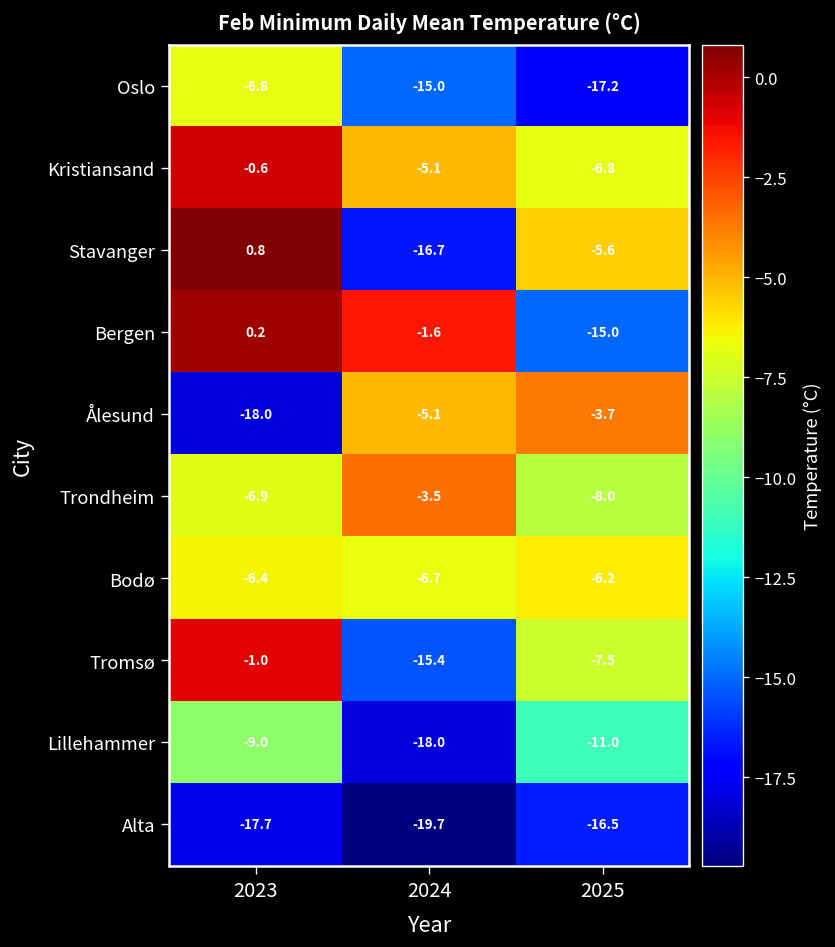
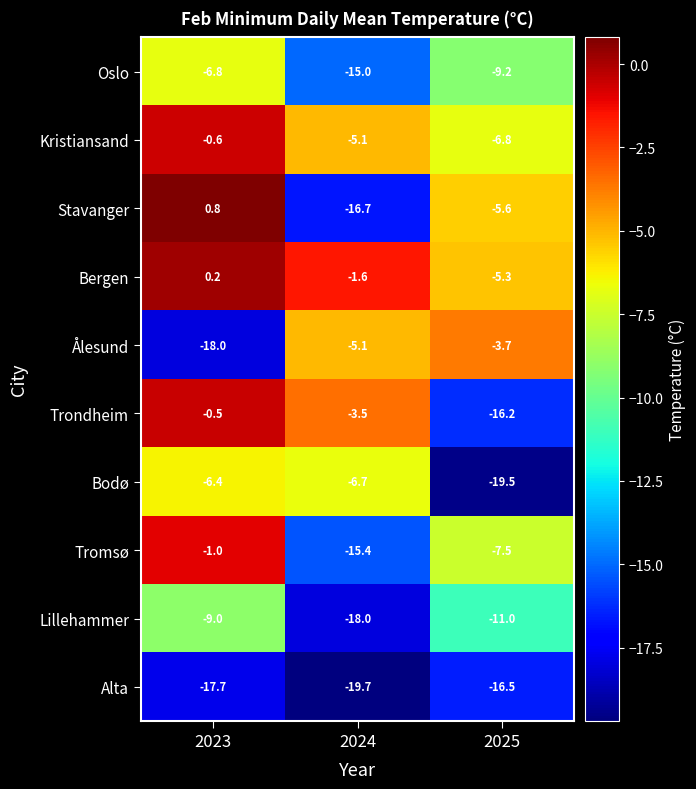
  {
    "Oslo": {
      "2023": -6.8,
      "2024": -15.0,
-     "2025": -17.2
+     "2025": -9.2
    },
    "Kristiansand": {
      "2023": -0.6,
      "2024": -5.1,
      "2025": -6.8
    },
    "Stavanger": {
      "2023": 0.8,
      "2024": -16.7,
      "2025": -5.6
    },
    "Bergen": {
      "2023": 0.2,
      "2024": -1.6,
-     "2025": -15.0
+     "2025": -5.3
    },
    "Ålesund": {
      "2023": -18.0,
      "2024": -5.1,
      "2025": -3.7
    },
    "Trondheim": {
-     "2023": -6.9,
+     "2023": -0.5,
      "2024": -3.5,
-     "2025": -8.0
+     "2025": -16.2
    },
    "Bodø": {
      "2023": -6.4,
      "2024": -6.7,
-     "2025": -6.2
+     "2025": -19.5
    },
    "Tromsø": {
      "2023": -1.0,
      "2024": -15.4,
      "2025": -7.5
    },
    "Lillehammer": {
      "2023": -9.0,
      "2024": -18.0,
      "2025": -11.0
    },
    "Alta": {
      "2023": -17.7,
      "2024": -19.7,
      "2025": -16.5
    }
  }
